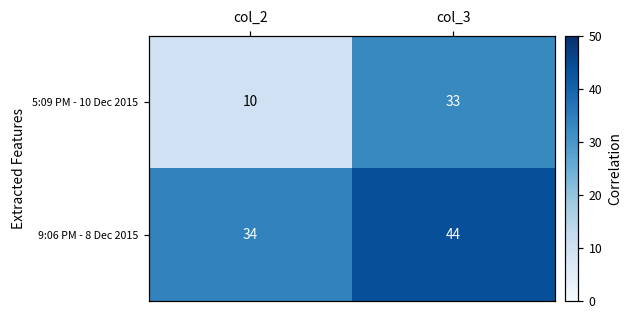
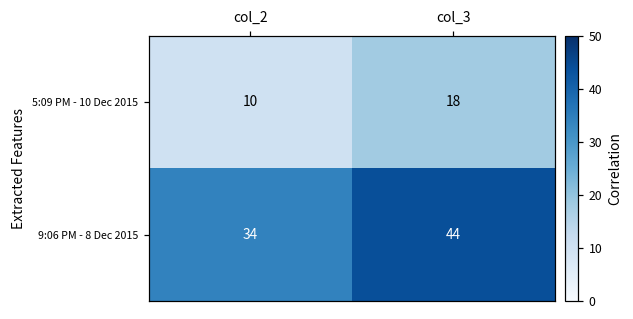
  {
    "5:09 PM - 10 Dec 2015": {
      "col_2": 10,
-     "col_3": 33
+     "col_3": 18
    },
    "9:06 PM - 8 Dec 2015": {
      "col_2": 34,
      "col_3": 44
    }
  }
